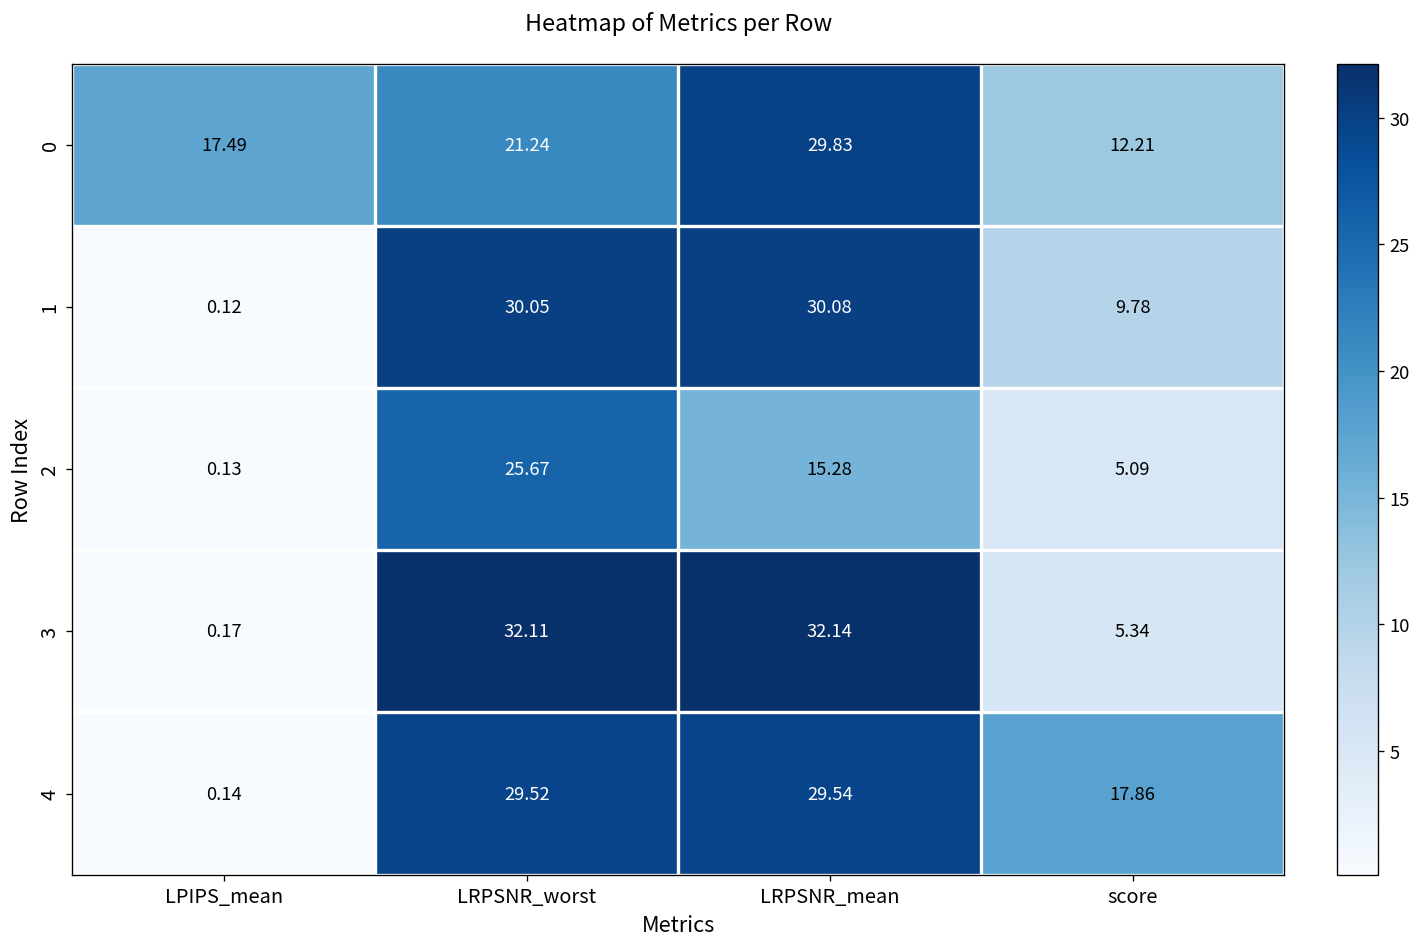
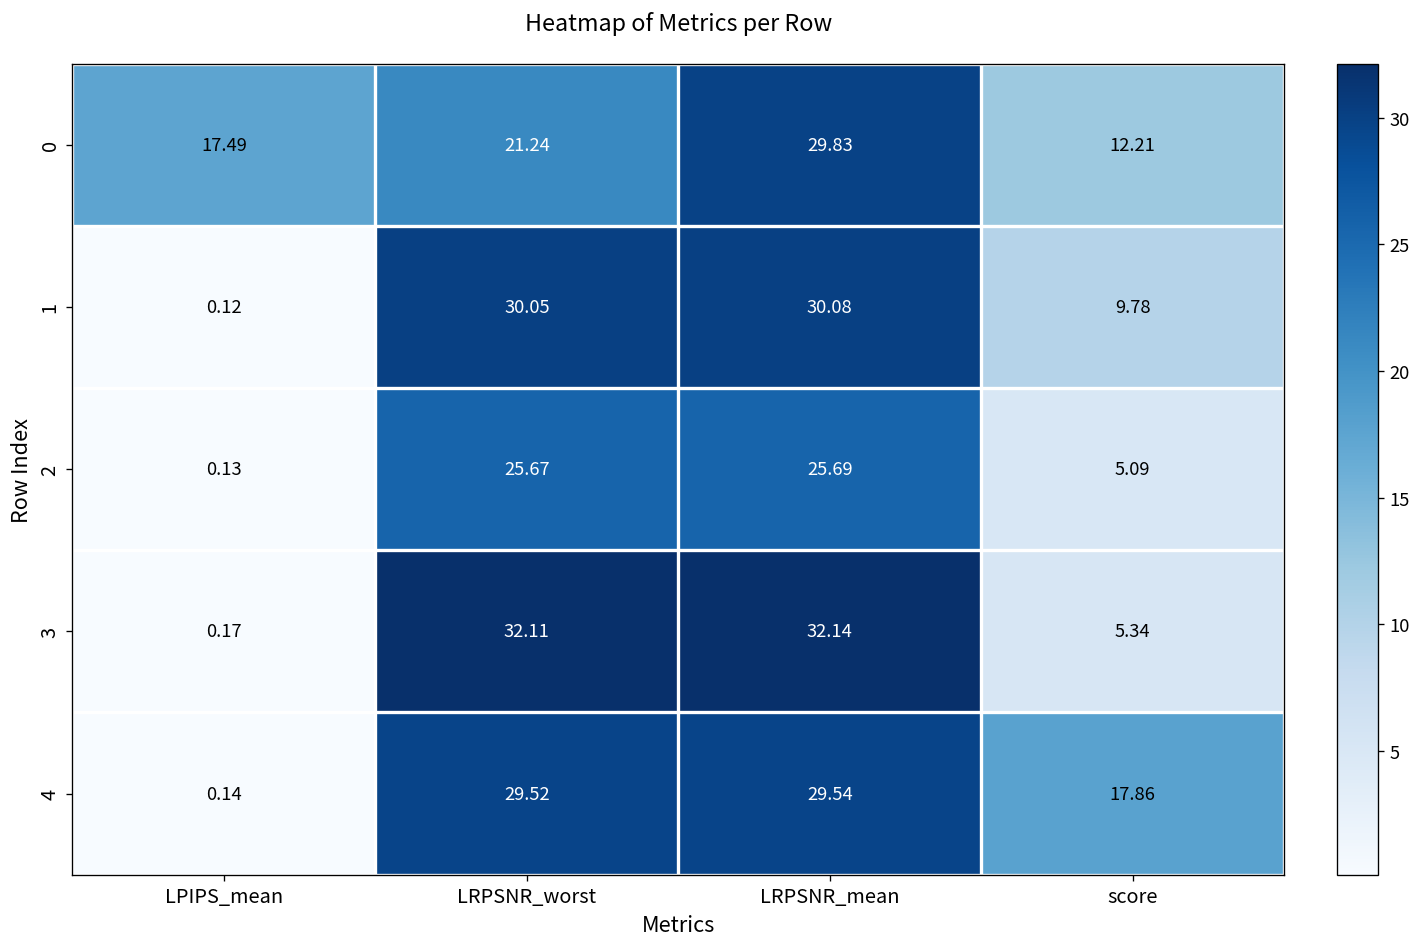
  {
    "0": {
      "LPIPS_mean": 17.49,
      "LRPSNR_worst": 21.24,
      "LRPSNR_mean": 29.83,
      "score": 12.21
    },
    "1": {
      "LPIPS_mean": 0.12,
      "LRPSNR_worst": 30.05,
      "LRPSNR_mean": 30.08,
      "score": 9.78
    },
    "2": {
      "LPIPS_mean": 0.13,
      "LRPSNR_worst": 25.67,
-     "LRPSNR_mean": 15.28,
+     "LRPSNR_mean": 25.69,
      "score": 5.09
    },
    "3": {
      "LPIPS_mean": 0.17,
      "LRPSNR_worst": 32.11,
      "LRPSNR_mean": 32.14,
      "score": 5.34
    },
    "4": {
      "LPIPS_mean": 0.14,
      "LRPSNR_worst": 29.52,
      "LRPSNR_mean": 29.54,
      "score": 17.86
    }
  }
